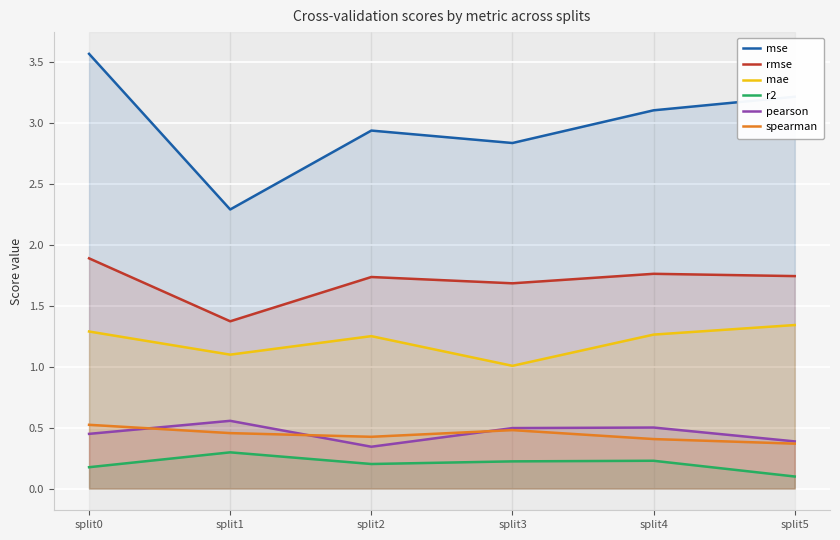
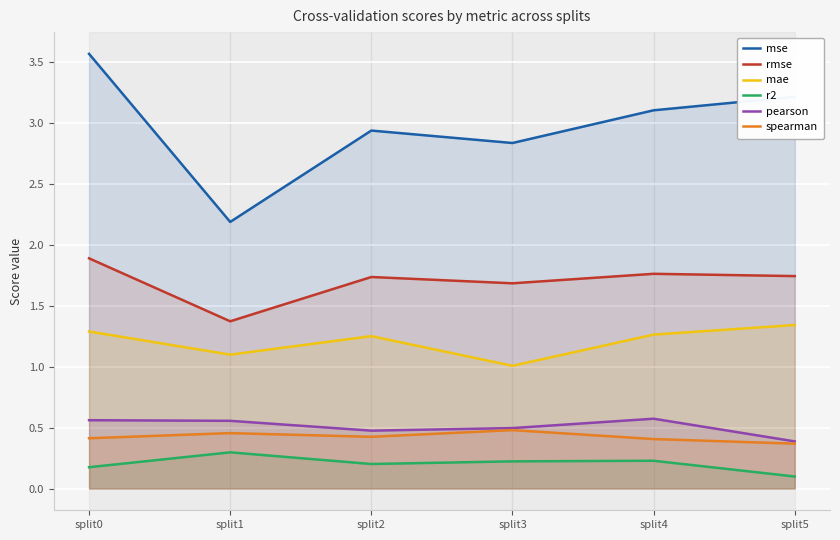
  {
    "mse": {
      "split0": 3.57,
-     "split1": 2.29,
+     "split1": 2.19,
      "split2": 2.94,
      "split3": 2.83,
      "split4": 3.10
    },
    "rmse": {
      "split0": 1.89,
      "split1": 1.37,
      "split2": 1.74,
      "split3": 1.68,
      "split4": 1.76,
      "split5": 1.74
    },
    "mae": {
      "split0": 1.29,
      "split1": 1.10,
      "split2": 1.25,
      "split3": 1.01,
      "split4": 1.26,
      "split5": 1.34
    },
    "r2": {
      "split0": 0.18,
      "split1": 0.30,
      "split2": 0.20,
      "split3": 0.22,
      "split4": 0.23,
      "split5": 0.10
    },
    "pearson": {
-     "split0": 0.45,
+     "split0": 0.56,
      "split1": 0.56,
-     "split2": 0.34,
-     "split4": 0.50
+     "split2": 0.47,
+     "split4": 0.57
    },
    "spearman": {
-     "split0": 0.52,
+     "split0": 0.41,
      "split1": 0.45,
      "split2": 0.42,
      "split4": 0.41
    }
  }
